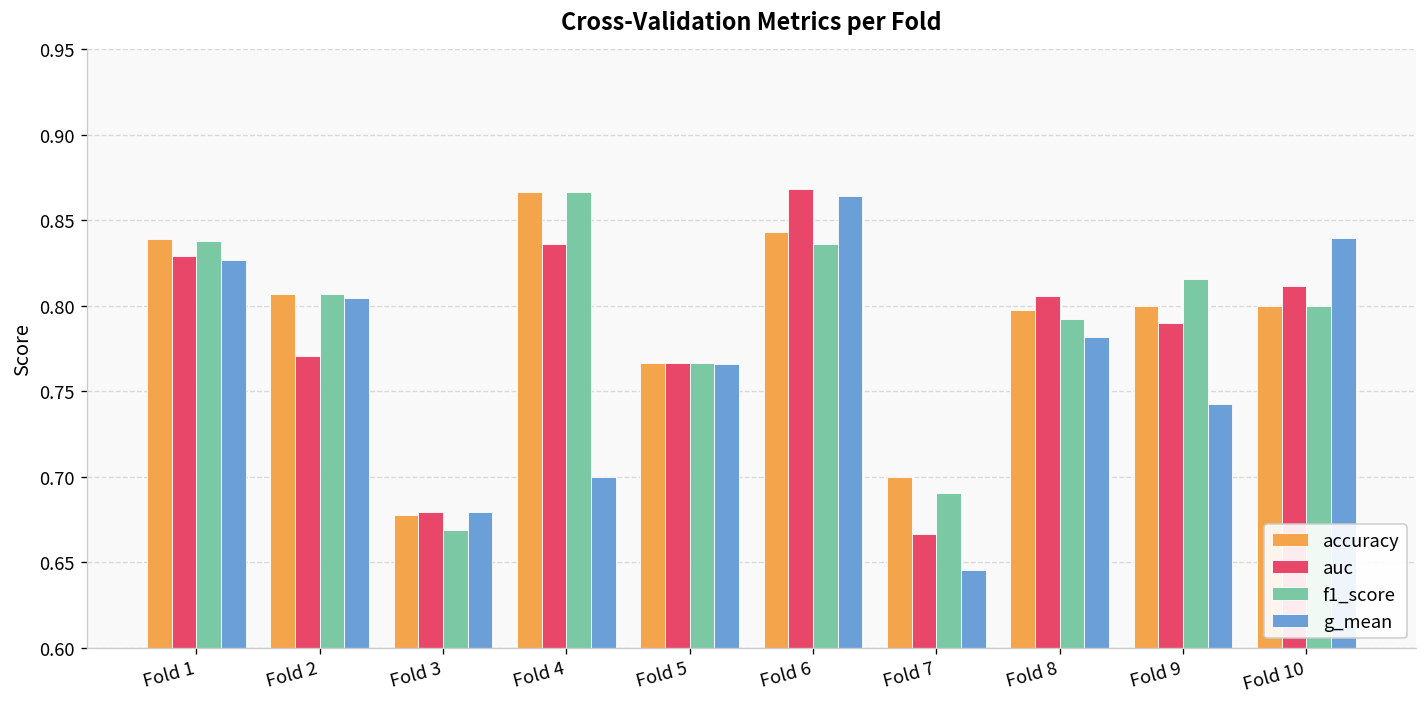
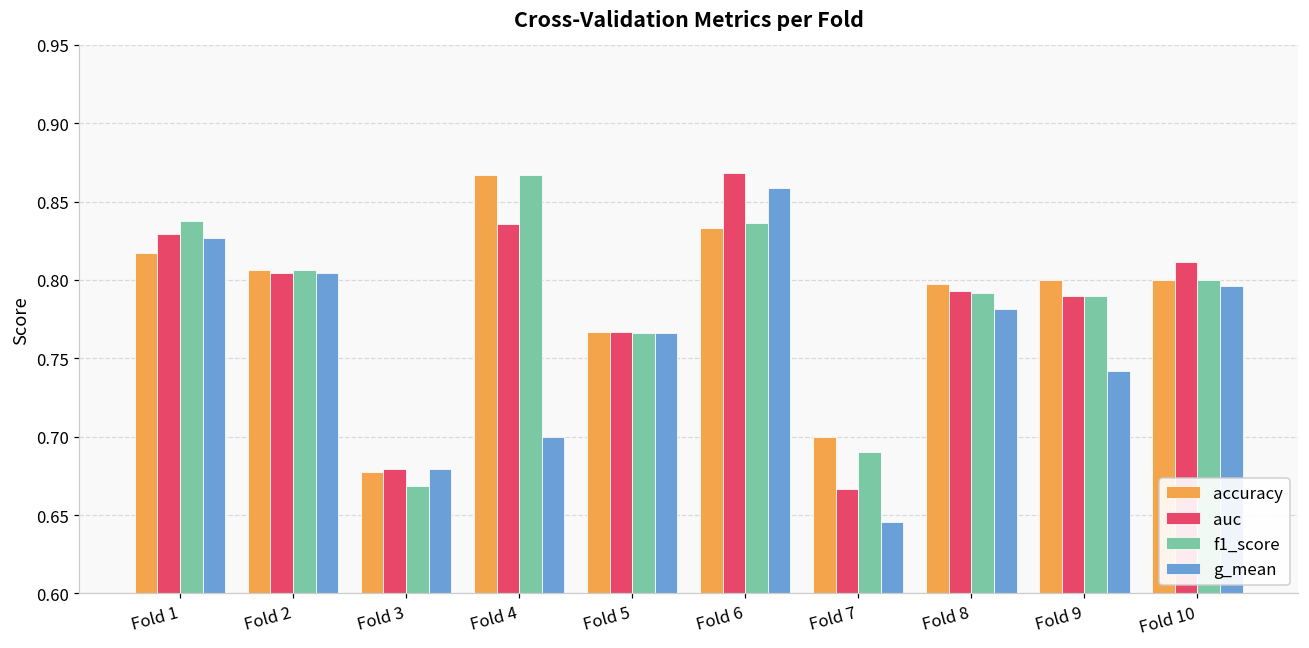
  {
    "accuracy": {
-     "Fold 1": 0.839,
+     "Fold 1": 0.817,
      "Fold 2": 0.806,
      "Fold 3": 0.677,
      "Fold 4": 0.867,
      "Fold 5": 0.767,
-     "Fold 6": 0.843,
+     "Fold 6": 0.833,
      "Fold 7": 0.700,
      "Fold 8": 0.797,
      "Fold 9": 0.800,
      "Fold 10": 0.800
    },
    "auc": {
      "Fold 1": 0.829,
-     "Fold 2": 0.771,
+     "Fold 2": 0.805,
      "Fold 3": 0.679,
      "Fold 4": 0.836,
      "Fold 5": 0.767,
      "Fold 6": 0.868,
      "Fold 7": 0.667,
-     "Fold 8": 0.806,
+     "Fold 8": 0.793,
      "Fold 9": 0.790,
      "Fold 10": 0.812
    },
    "f1_score": {
      "Fold 1": 0.838,
      "Fold 2": 0.806,
      "Fold 3": 0.669,
      "Fold 4": 0.867,
      "Fold 5": 0.766,
      "Fold 6": 0.836,
      "Fold 7": 0.690,
      "Fold 8": 0.792,
-     "Fold 9": 0.815,
+     "Fold 9": 0.790,
      "Fold 10": 0.800
    },
    "g_mean": {
      "Fold 1": 0.827,
      "Fold 2": 0.804,
      "Fold 3": 0.679,
      "Fold 4": 0.700,
      "Fold 5": 0.766,
-     "Fold 6": 0.864,
+     "Fold 6": 0.858,
      "Fold 7": 0.645,
      "Fold 8": 0.782,
      "Fold 9": 0.742,
-     "Fold 10": 0.840
+     "Fold 10": 0.796
    }
  }
